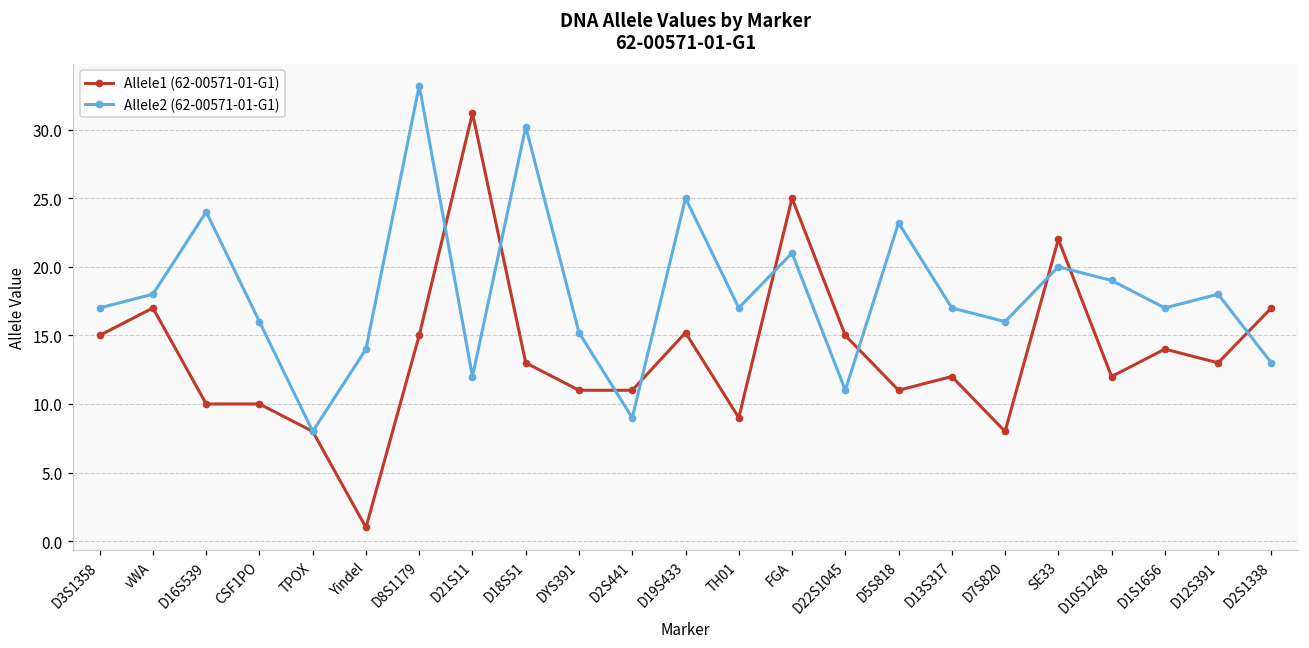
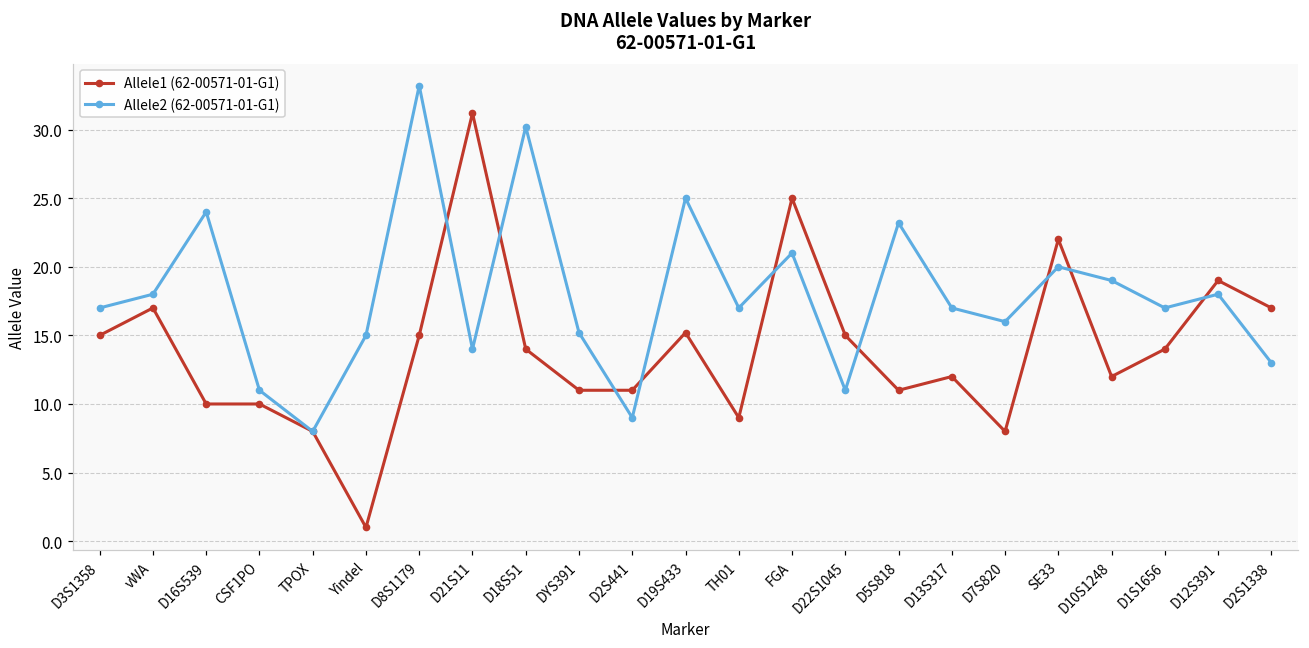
  {
    "Allele1 (62-00571-01-G1)": {
      "D3S1358": 15,
      "vWA": 17,
      "D16S539": 10,
      "CSF1PO": 10,
      "Yindel": 1,
      "D8S1179": 15,
      "D21S11": 31,
-     "D18S51": 13,
+     "D18S51": 14,
      "DYS391": 11,
      "D2S441": 11,
      "D19S433": 15,
      "TH01": 9,
      "FGA": 25,
      "D22S1045": 15,
      "D5S818": 11,
      "D13S317": 12,
      "D7S820": 8,
      "SE33": 22,
      "D10S1248": 12,
      "D1S1656": 14,
-     "D12S391": 13,
+     "D12S391": 19,
      "D2S1338": 17
    },
    "Allele2 (62-00571-01-G1)": {
      "D3S1358": 17,
      "vWA": 18,
      "D16S539": 24,
-     "CSF1PO": 16,
-     "Yindel": 14,
+     "CSF1PO": 11,
+     "Yindel": 15,
      "D8S1179": 33,
-     "D21S11": 12,
+     "D21S11": 14,
      "D18S51": 30,
      "DYS391": 15,
      "D2S441": 9,
      "D19S433": 25,
      "TH01": 17,
      "FGA": 21,
      "D22S1045": 11,
      "D5S818": 23,
      "D13S317": 17,
      "D7S820": 16,
      "SE33": 20,
      "D10S1248": 19,
      "D1S1656": 17,
      "D12S391": 18,
      "D2S1338": 13
    }
  }
